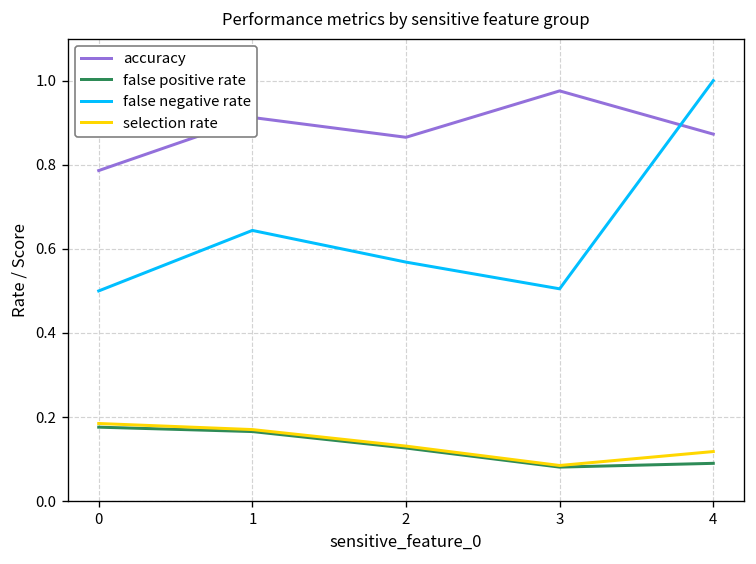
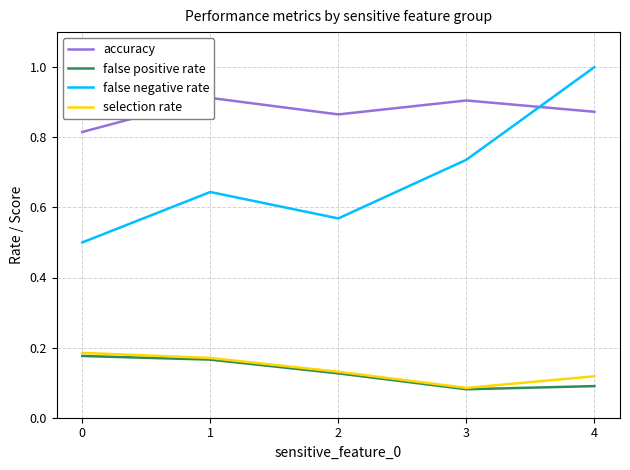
  {
    "accuracy": {
-     "0": 0.79,
+     "0": 0.82,
      "2": 0.87,
-     "3": 0.98,
+     "3": 0.91,
      "4": 0.87
    },
    "false positive rate": {
      "0": 0.18,
      "4": 0.09
    },
    "false negative rate": {
      "0": 0.50,
      "1": 0.64,
      "2": 0.57,
-     "3": 0.51,
+     "3": 0.74,
      "4": 1.00
    },
    "selection rate": {
      "0": 0.18,
      "4": 0.12
    }
  }
